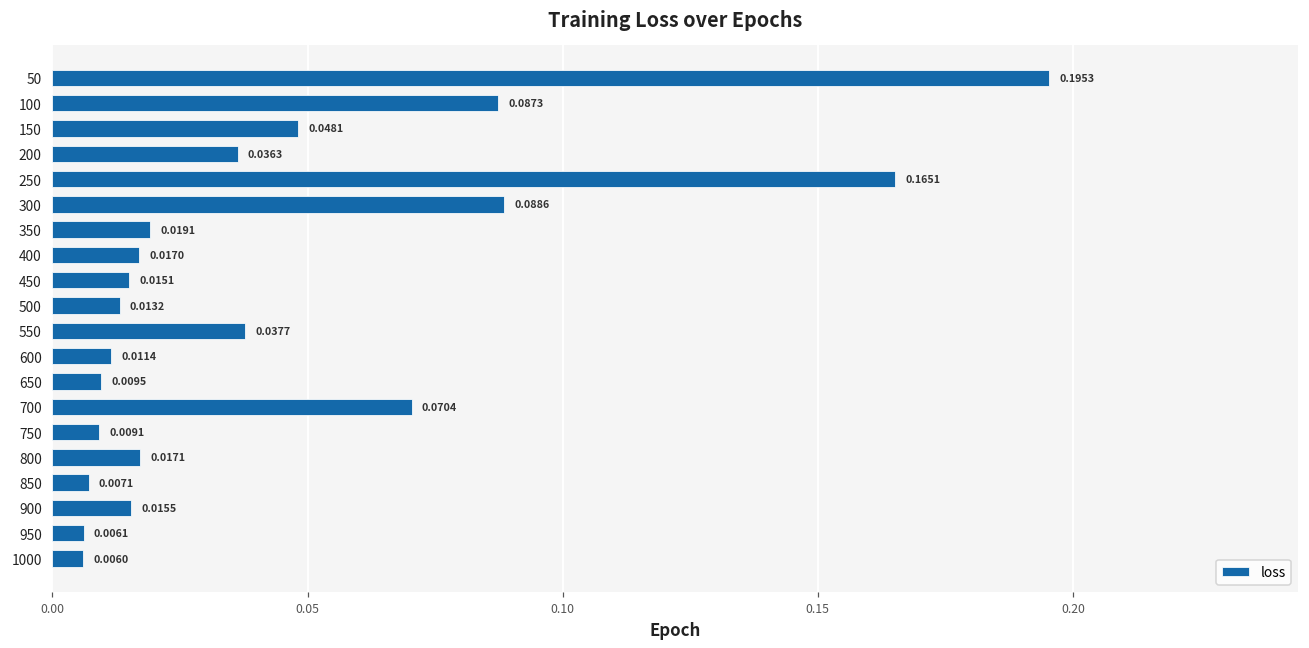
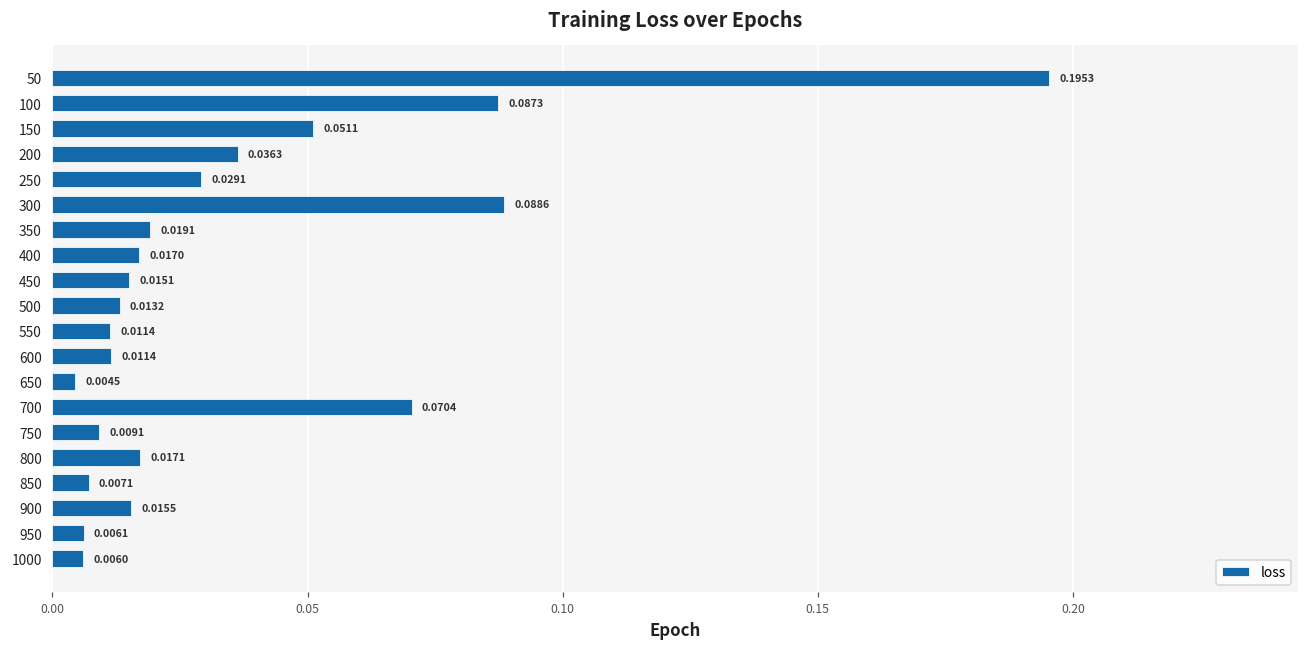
  {
    "50": 0.1953,
    "100": 0.0873,
-   "150": 0.0481,
+   "150": 0.0511,
    "200": 0.0363,
-   "250": 0.1651,
+   "250": 0.0291,
    "300": 0.0886,
    "350": 0.0191,
    "400": 0.0170,
    "450": 0.0151,
    "500": 0.0132,
-   "550": 0.0377,
+   "550": 0.0114,
    "600": 0.0114,
-   "650": 0.0095,
+   "650": 0.0045,
    "700": 0.0704,
    "750": 0.0091,
    "800": 0.0171,
    "850": 0.0071,
    "900": 0.0155,
    "950": 0.0061,
    "1000": 0.0060
  }
